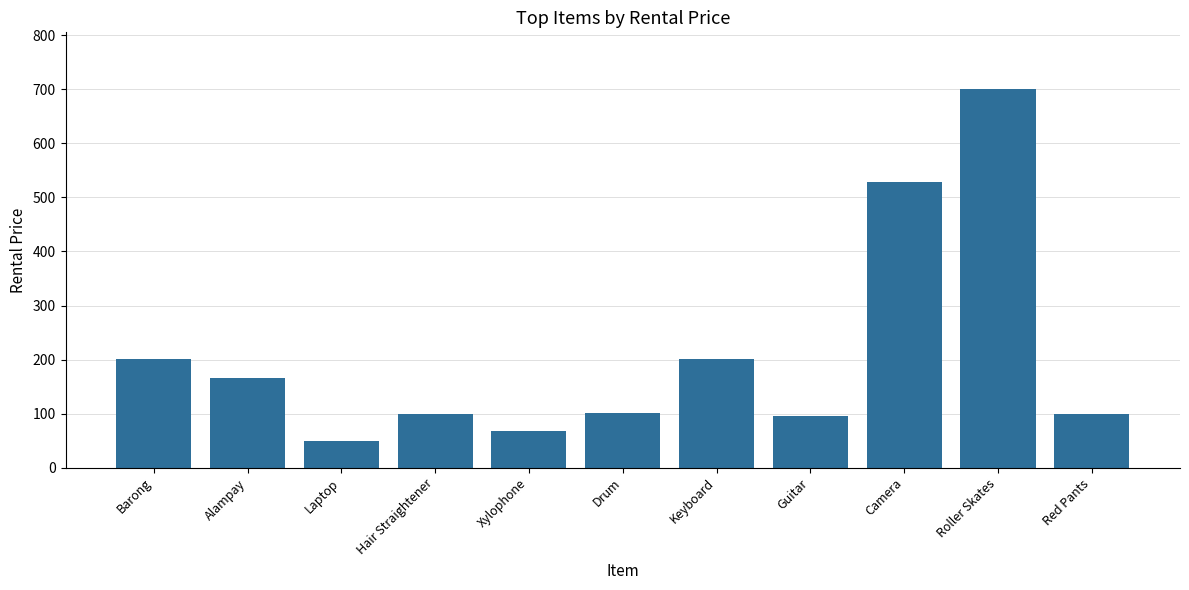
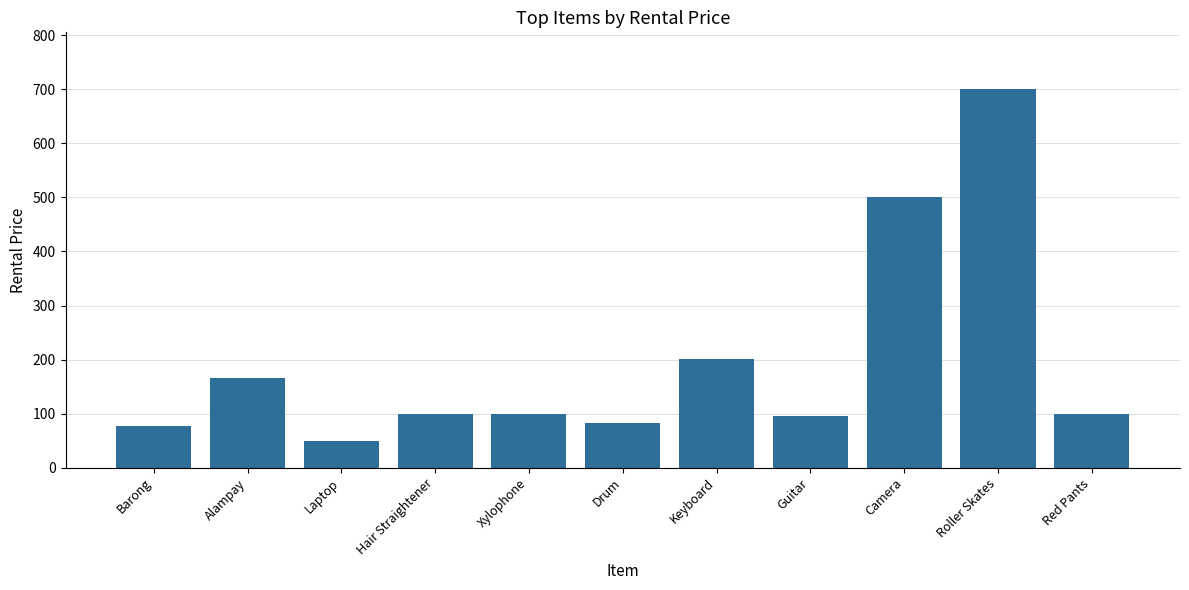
  {
-   "Barong": 200,
+   "Barong": 80,
    "Alampay": 170,
    "Laptop": 50,
    "Hair Straightener": 100,
-   "Xylophone": 70,
-   "Drum": 100,
+   "Xylophone": 100,
+   "Drum": 80,
    "Keyboard": 200,
    "Guitar": 100,
-   "Camera": 530,
+   "Camera": 500,
    "Roller Skates": 700,
    "Red Pants": 100
  }
